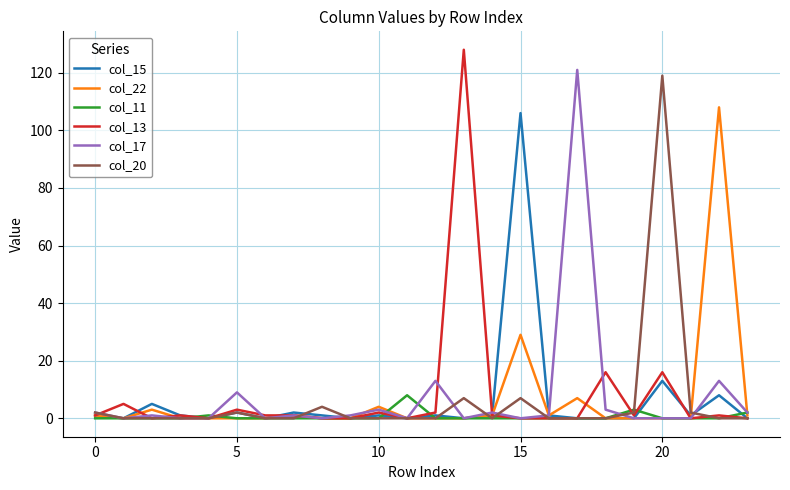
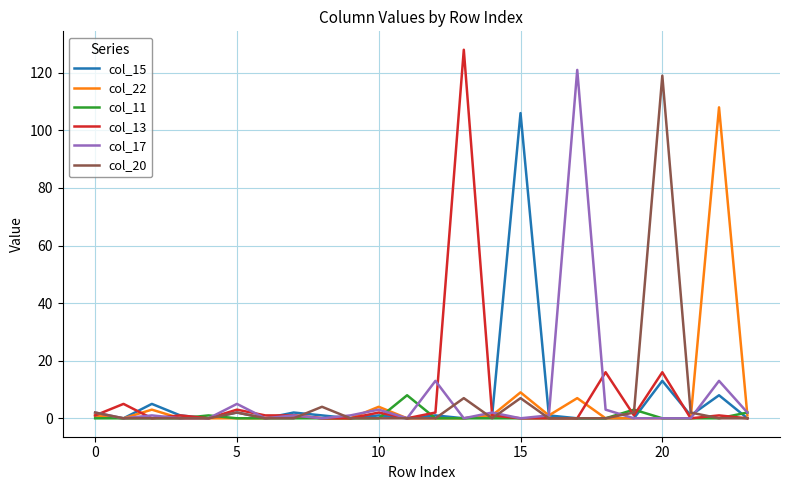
  {
    "col_15": {
      "10": 1,
      "15": 106,
      "20": 13
    },
    "col_22": {
      "10": 4,
-     "15": 29
+     "15": 9
    },
    "col_11": {
      "0": 0
    },
    "col_13": {
      "5": 3,
      "10": 2,
      "20": 16
    },
    "col_17": {
-     "5": 9,
+     "5": 5,
      "10": 3
    },
    "col_20": {
      "15": 7,
      "20": 119
    }
  }
